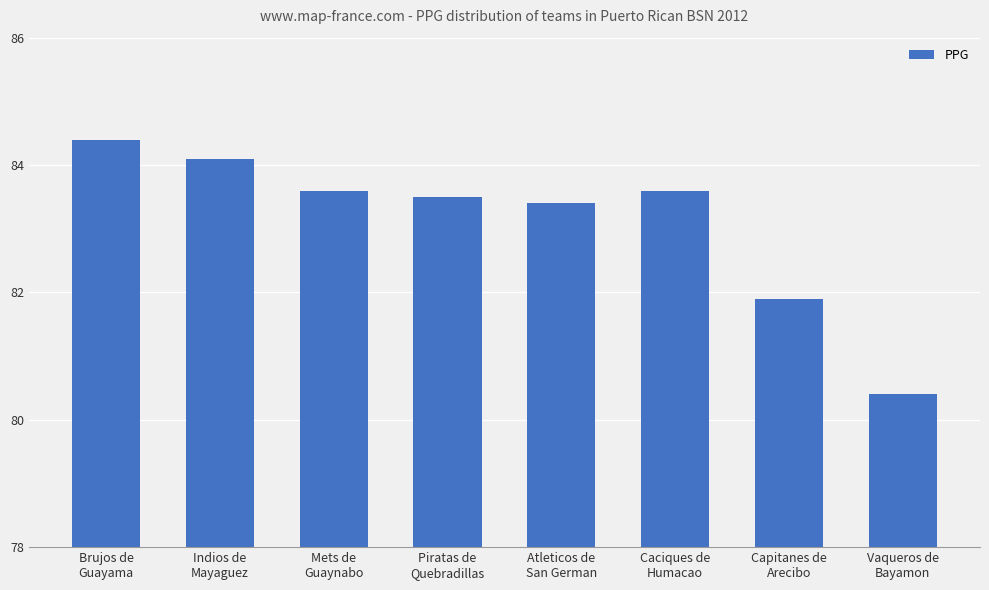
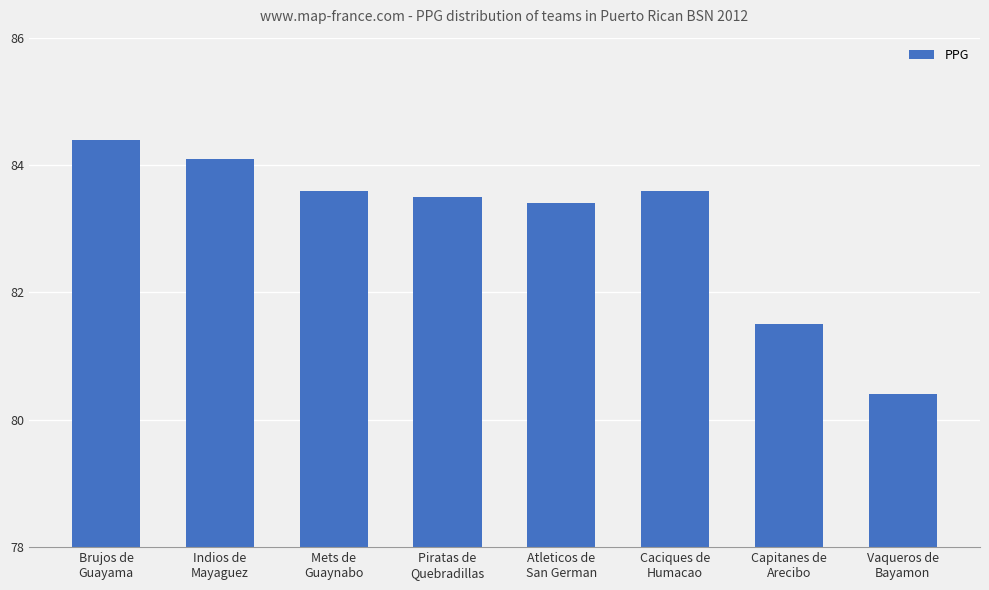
  {
    "Brujos de Guayama": 84.4,
    "Indios de Mayaguez": 84.1,
    "Mets de Guaynabo": 83.6,
    "Piratas de Quebradillas": 83.5,
    "Atleticos de San German": 83.4,
    "Caciques de Humacao": 83.6,
-   "Capitanes de Arecibo": 81.9,
+   "Capitanes de Arecibo": 81.5,
    "Vaqueros de Bayamon": 80.4
  }
